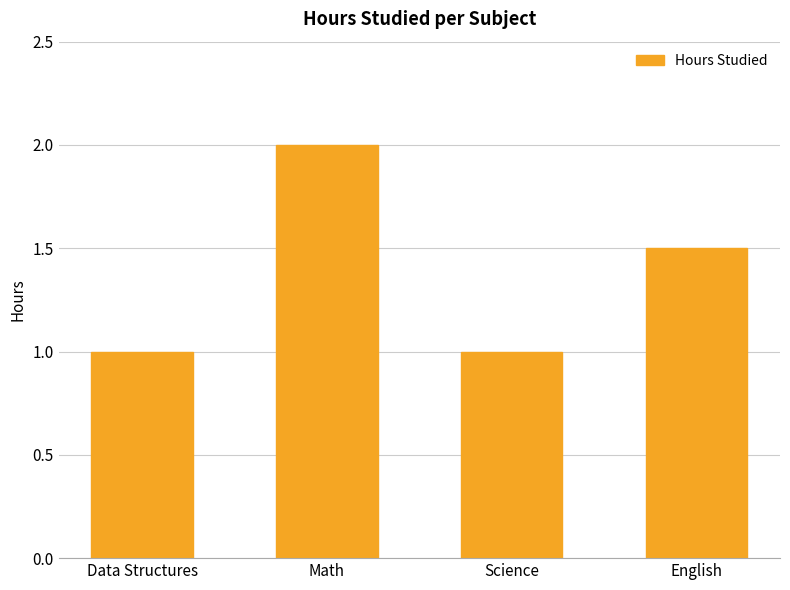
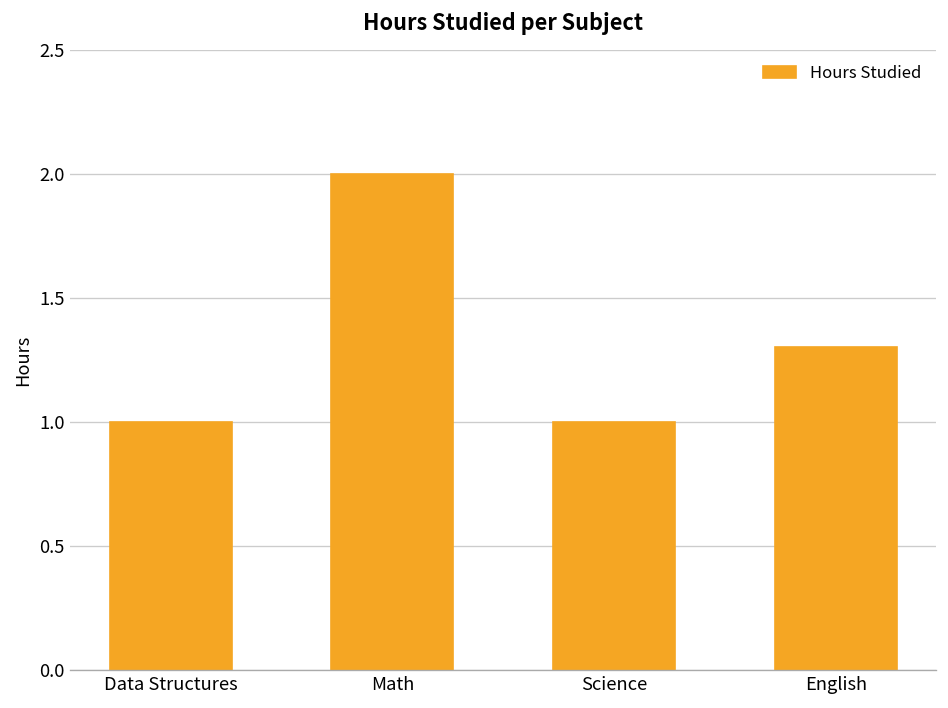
  {
    "Data Structures": 1.0,
    "Math": 2.0,
    "Science": 1.0,
-   "English": 1.5
+   "English": 1.3
  }
